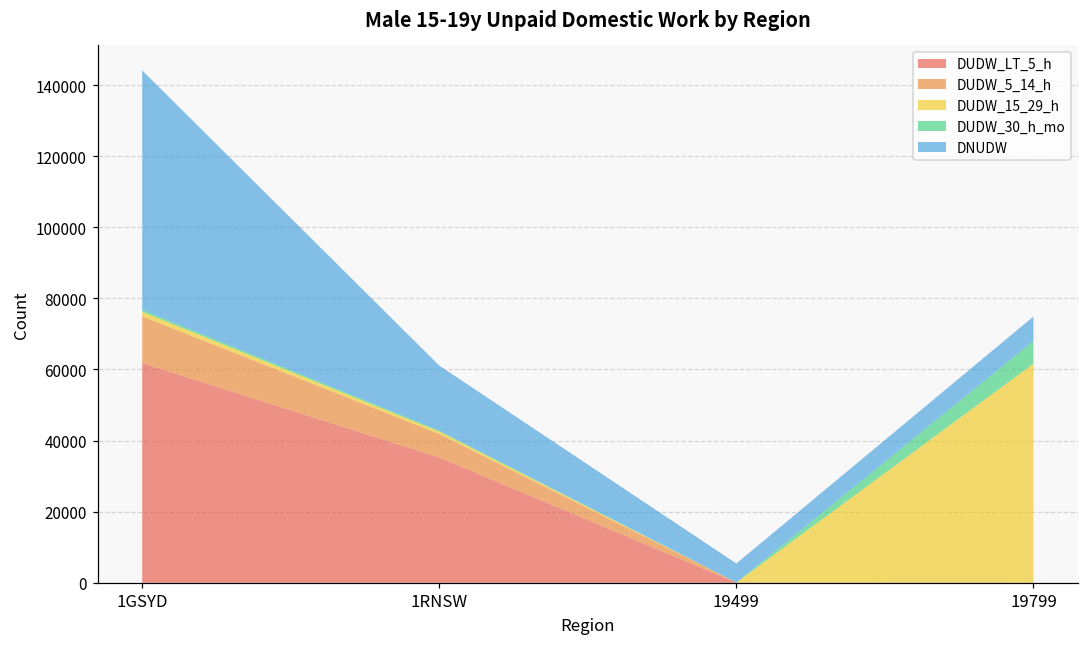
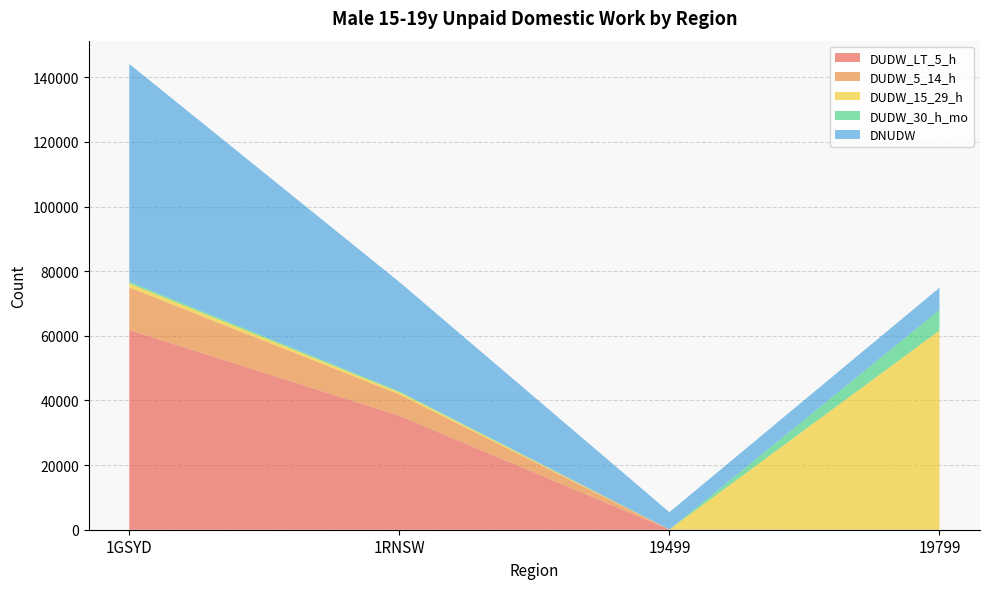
  {
    "DUDW_15_29_h": {
      "19799": 62000
    },
    "DUDW_30_h_mo": {
      "19799": 6000
    },
    "DNUDW": {
      "1GSYD": 67000,
-     "1RNSW": 18000,
+     "1RNSW": 34000,
      "19499": 5000,
      "19799": 7000
    }
  }
